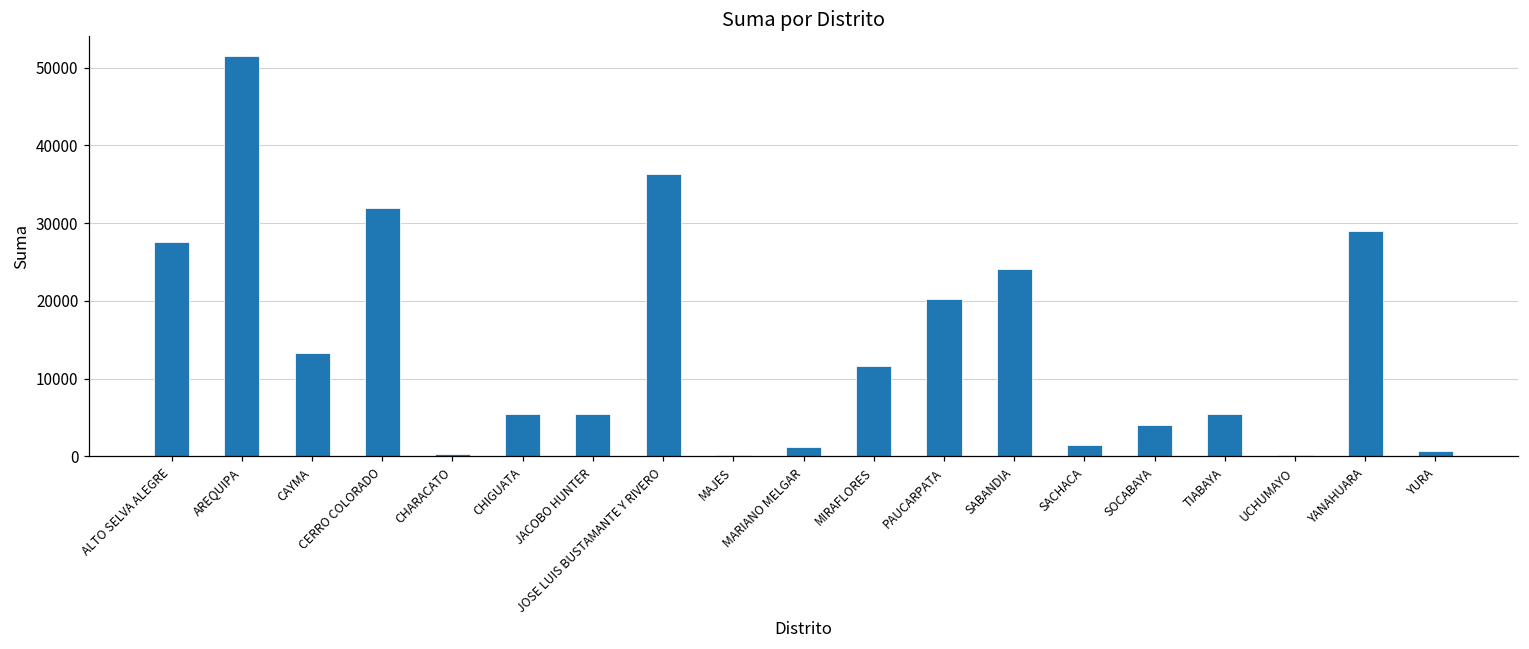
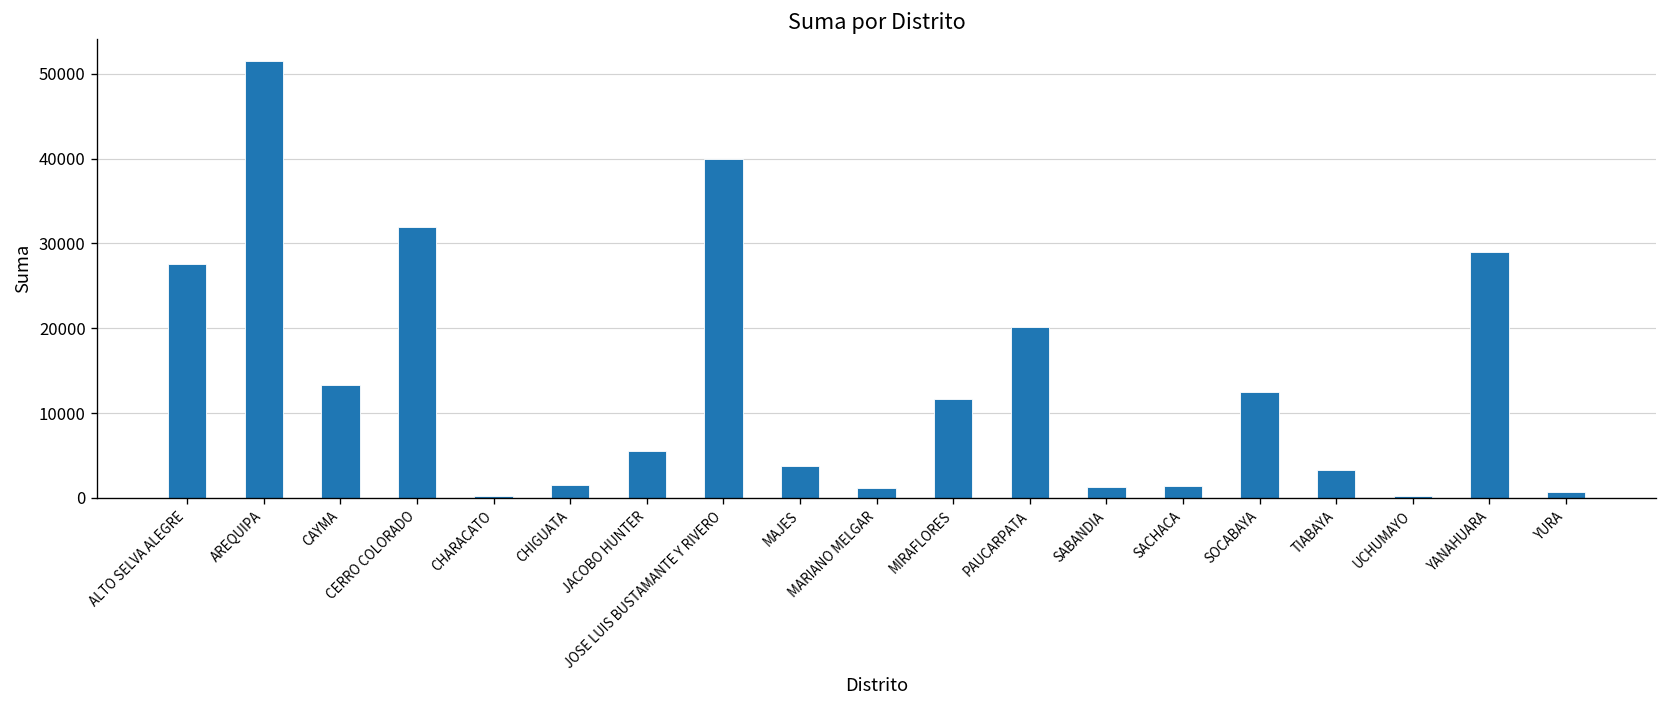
  {
    "ALTO SELVA ALEGRE": 28000,
    "AREQUIPA": 52000,
    "CAYMA": 13000,
    "CERRO COLORADO": 32000,
-   "CHIGUATA": 5000,
+   "CHIGUATA": 2000,
    "JACOBO HUNTER": 5000,
-   "JOSE LUIS BUSTAMANTE Y RIVERO": 36000,
-   "MAJES": 0,
+   "JOSE LUIS BUSTAMANTE Y RIVERO": 40000,
+   "MAJES": 4000,
    "MARIANO MELGAR": 1000,
    "MIRAFLORES": 12000,
    "PAUCARPATA": 20000,
-   "SABANDIA": 24000,
+   "SABANDIA": 1000,
    "SACHACA": 1000,
-   "SOCABAYA": 4000,
-   "TIABAYA": 5000,
+   "SOCABAYA": 12000,
+   "TIABAYA": 3000,
    "YANAHUARA": 29000,
    "YURA": 1000
  }
